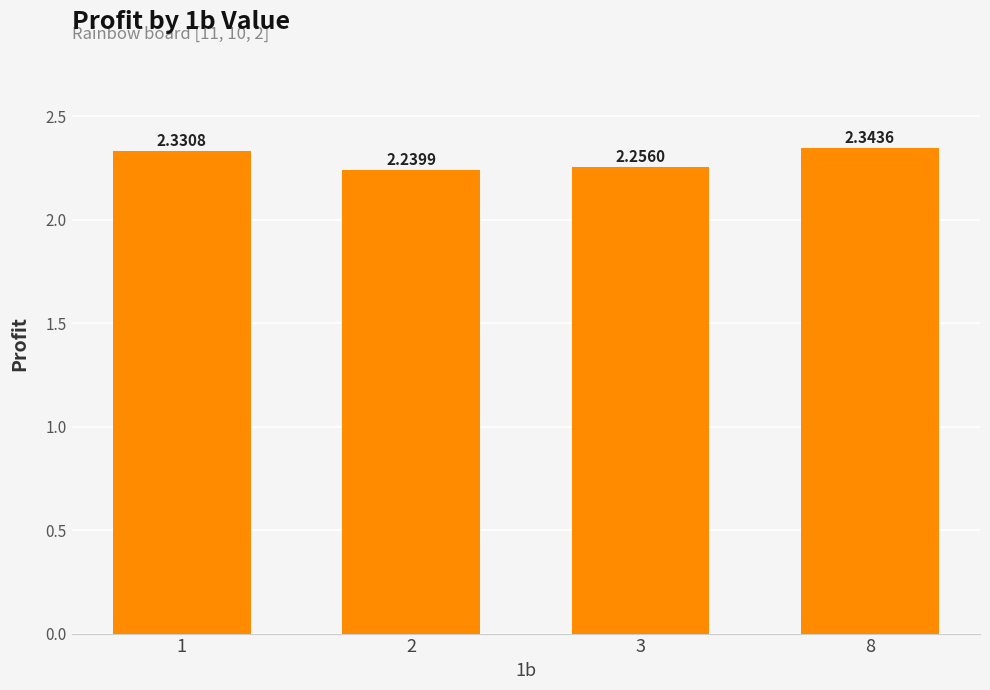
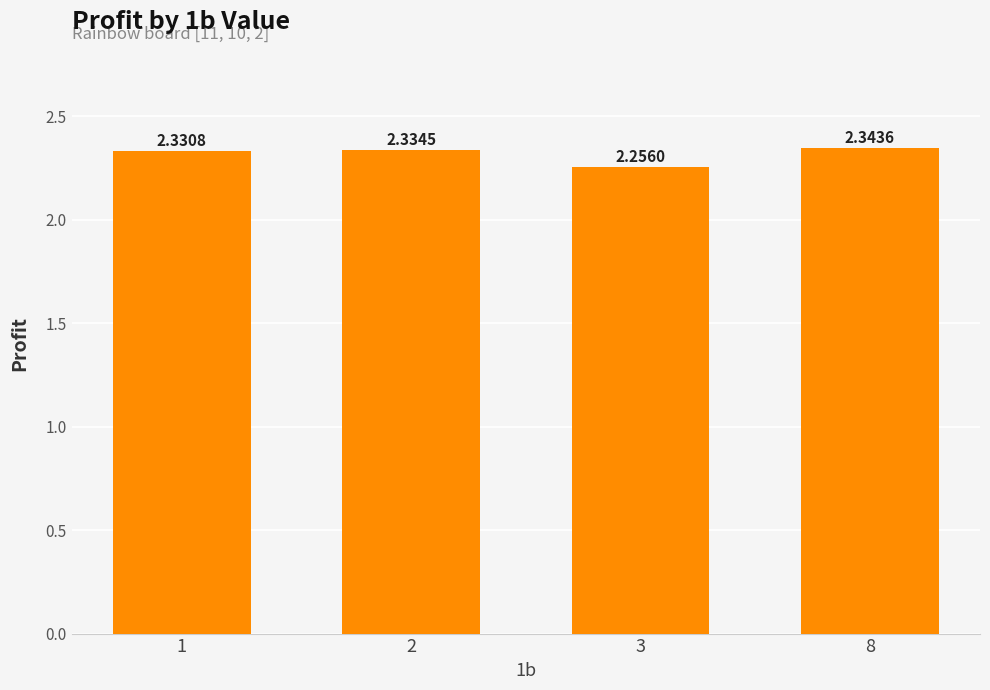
  {
    "1": 2.3308,
-   "2": 2.2399,
+   "2": 2.3345,
    "3": 2.2560,
    "8": 2.3436
  }
